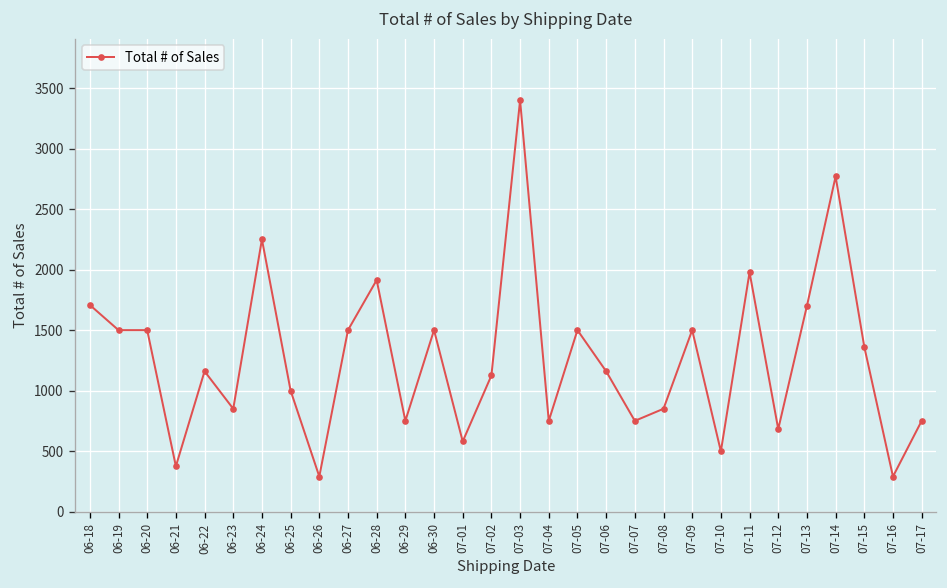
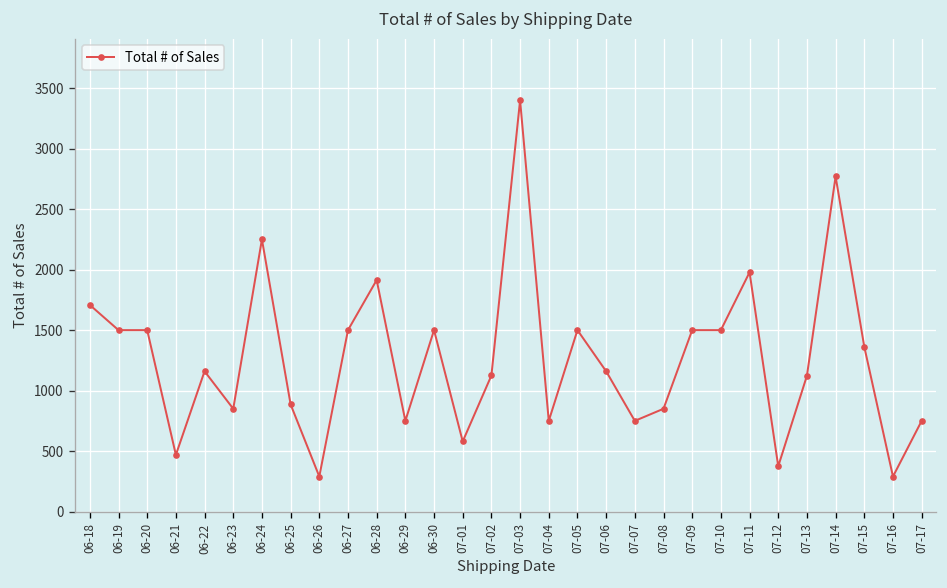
  {
    "06-18": 1710,
    "06-19": 1500,
    "06-20": 1500,
-   "06-21": 380,
+   "06-21": 470,
    "06-22": 1160,
    "06-23": 850,
    "06-24": 2250,
-   "06-25": 1000,
+   "06-25": 890,
    "06-26": 290,
    "06-27": 1500,
    "06-28": 1910,
    "06-29": 750,
    "06-30": 1500,
    "07-01": 580,
    "07-02": 1130,
    "07-03": 3400,
    "07-04": 750,
    "07-05": 1500,
    "07-06": 1160,
    "07-07": 750,
    "07-08": 850,
    "07-09": 1500,
-   "07-10": 500,
+   "07-10": 1500,
    "07-11": 1980,
-   "07-12": 680,
-   "07-13": 1700,
+   "07-12": 380,
+   "07-13": 1120,
    "07-14": 2770,
    "07-15": 1360,
    "07-16": 290,
    "07-17": 750
  }
